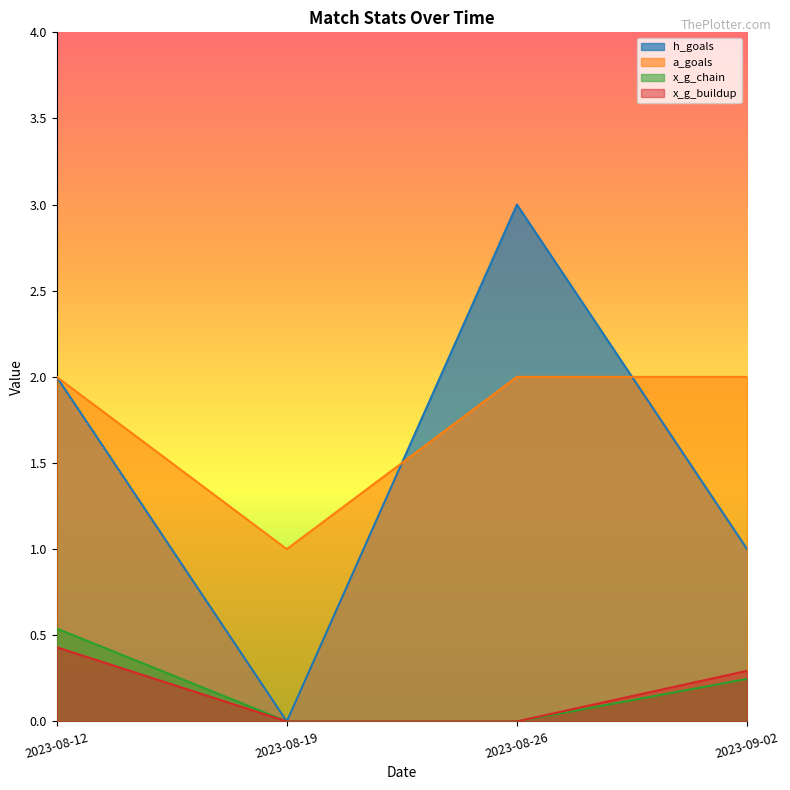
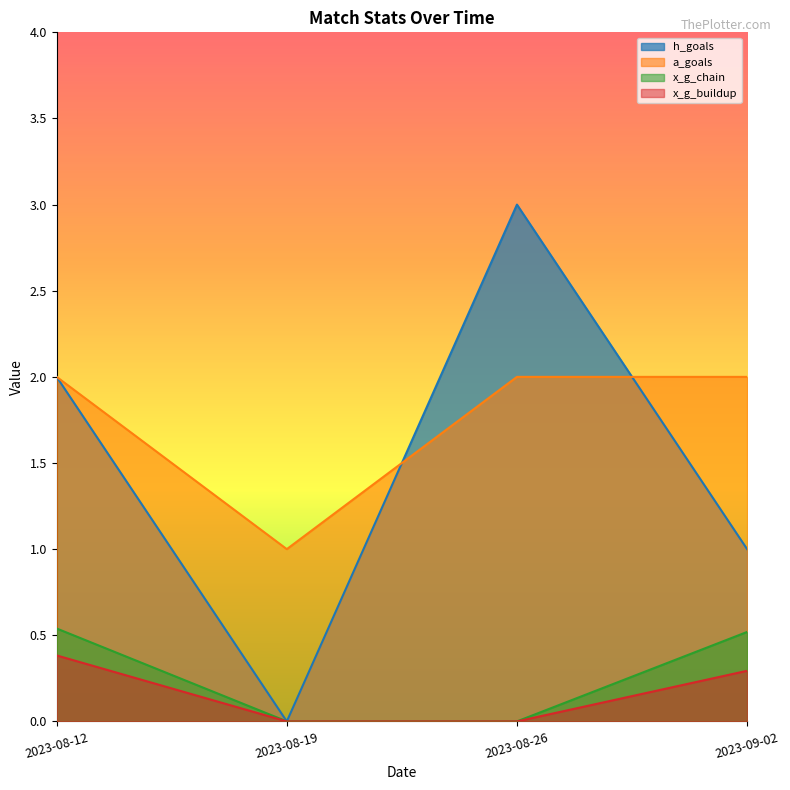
  {
    "h_goals": {
      "2023-08-26": 3.00,
      "2023-09-02": 1.00
    },
    "a_goals": {
      "2023-08-19": 1.00,
      "2023-08-26": 2.00,
      "2023-09-02": 2.00
    },
    "x_g_chain": {
      "2023-08-12": 0.54,
-     "2023-09-02": 0.25
+     "2023-09-02": 0.52
    },
    "x_g_buildup": {
-     "2023-08-12": 0.43,
+     "2023-08-12": 0.38,
      "2023-09-02": 0.29
    }
  }
